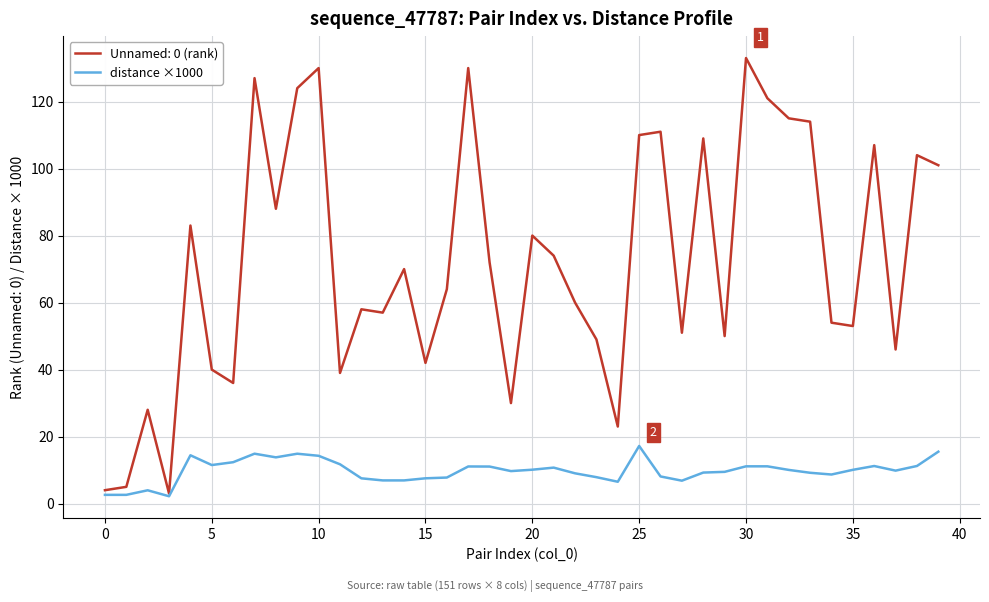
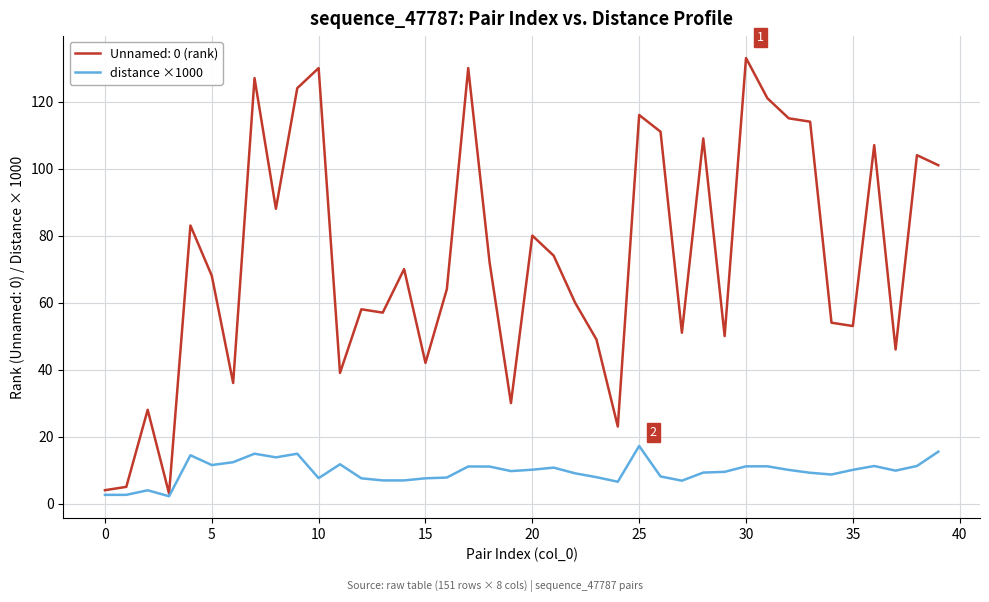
  {
    "Unnamed: 0 (rank)": {
      "0": 4,
-     "5": 40,
+     "5": 68,
      "10": 130,
      "15": 42,
      "20": 80,
-     "25": 110,
+     "25": 116,
      "35": 53
    },
    "distance ×1000": {
      "0": 3,
      "5": 12,
-     "10": 14,
+     "10": 8,
      "15": 8,
      "20": 10,
      "30": 11,
      "35": 10
    }
  }
